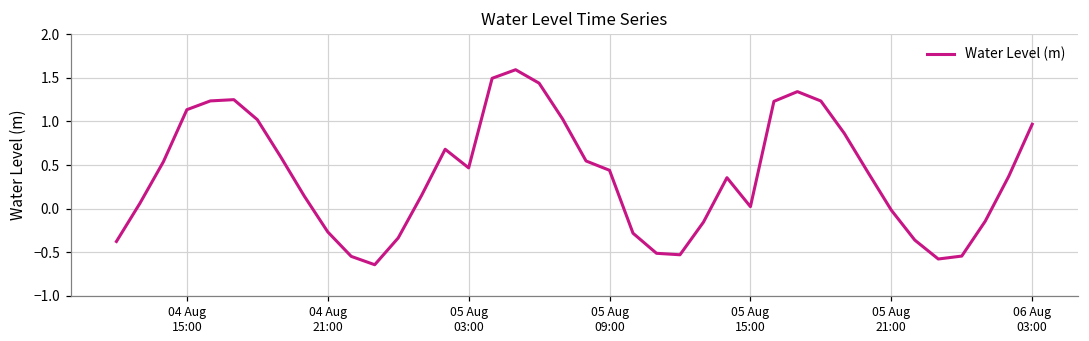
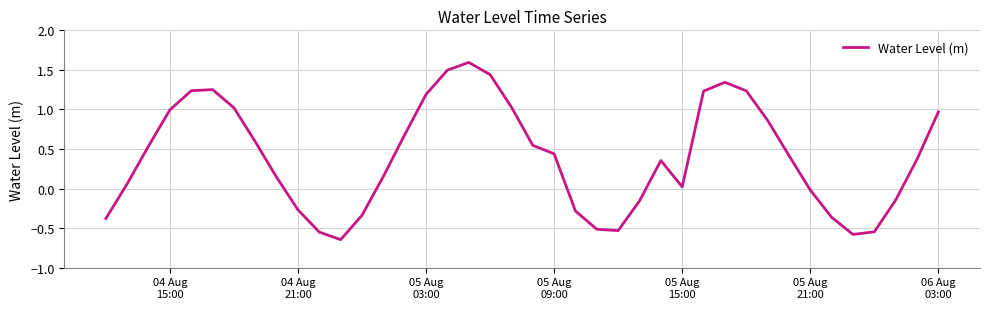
  {
-   "04 Aug 15:00": 1.1,
+   "04 Aug 15:00": 1.0,
    "04 Aug 21:00": -0.3,
-   "05 Aug 03:00": 0.5,
+   "05 Aug 03:00": 1.2,
    "05 Aug 09:00": 0.4,
    "05 Aug 15:00": 0.0,
    "05 Aug 21:00": 0.0,
    "06 Aug 03:00": 1.0
  }
